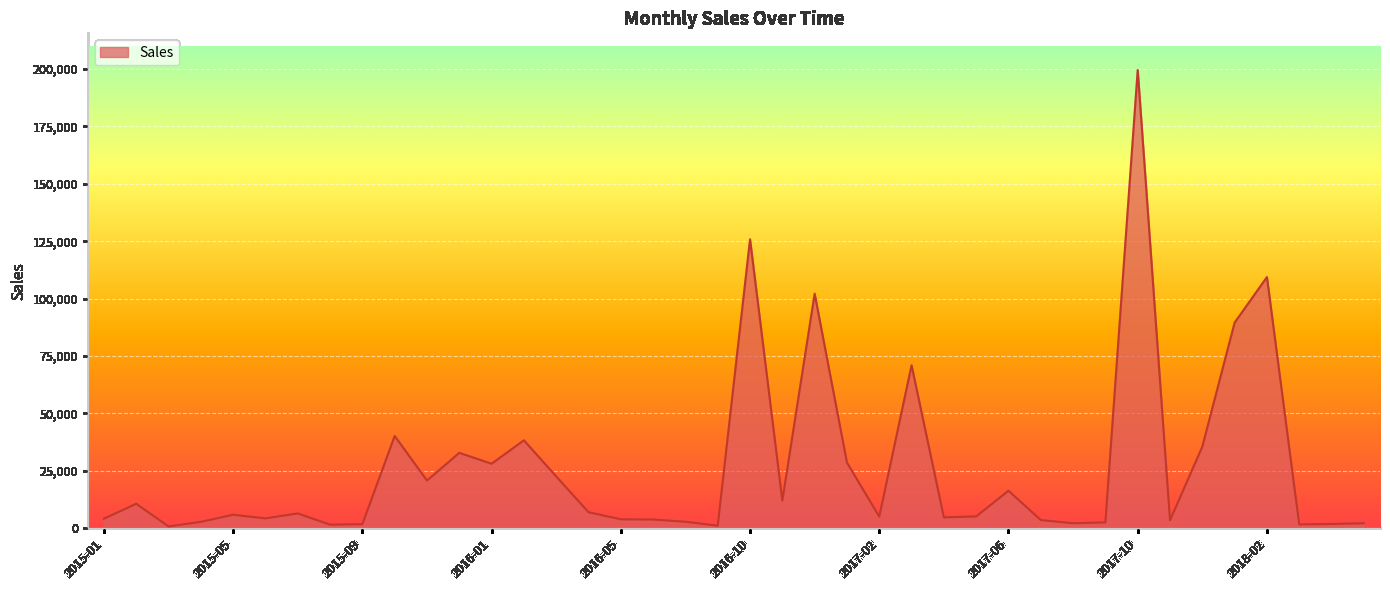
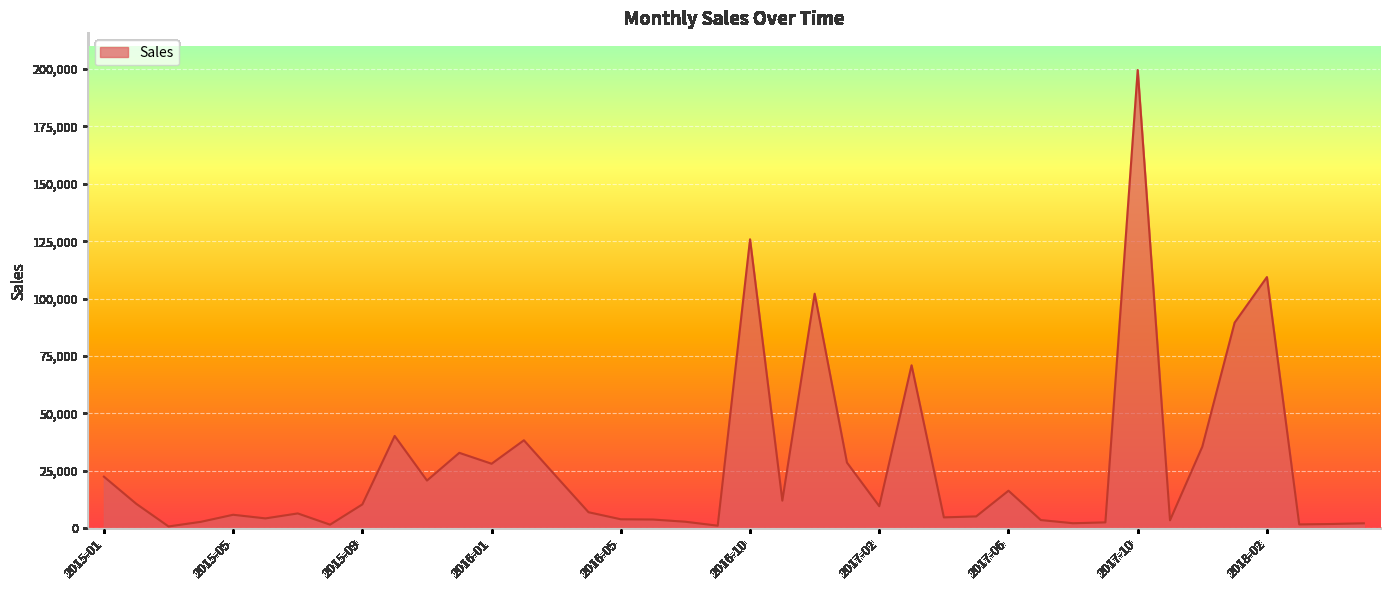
  {
-   "2015-01": "4,000",
+   "2015-01": "22,000",
    "2015-05": "6,000",
-   "2015-09": "2,000",
+   "2015-09": "10,000",
    "2016-01": "28,000",
    "2016-05": "4,000",
    "2016-10": "126,000",
-   "2017-02": "5,000",
+   "2017-02": "10,000",
    "2017-06": "16,000",
    "2017-10": "200,000",
    "2018-02": "109,000"
  }
